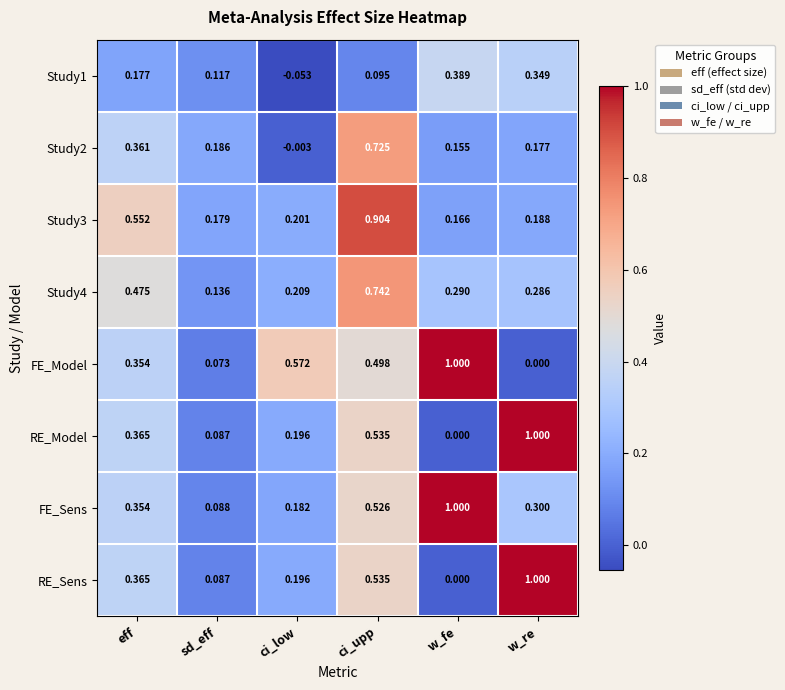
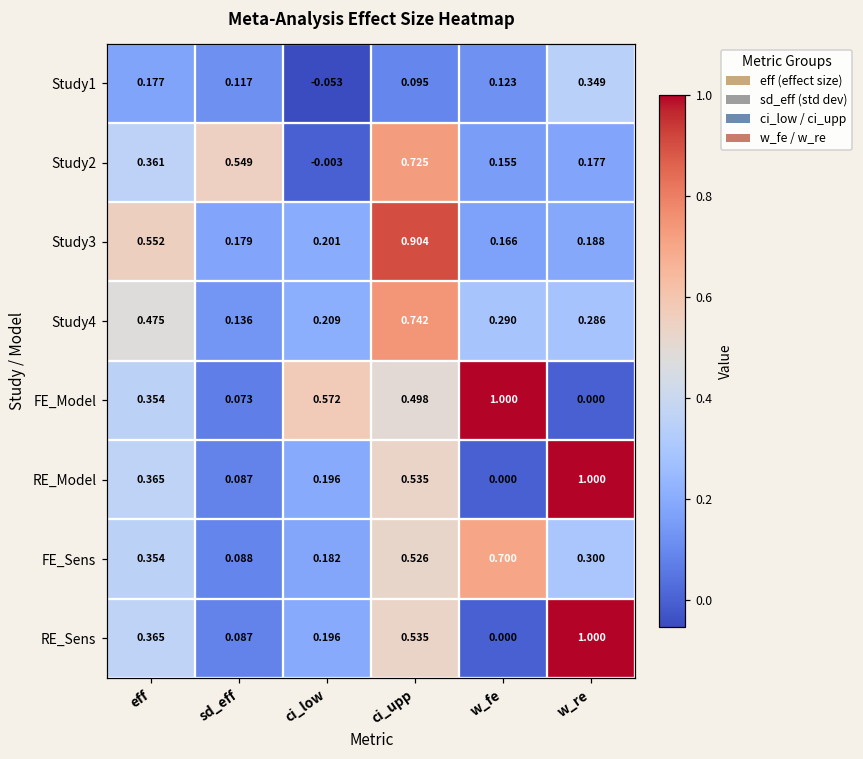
  {
    "Study1": {
      "eff": 0.177,
      "sd_eff": 0.117,
      "ci_low": -0.053,
      "ci_upp": 0.095,
-     "w_fe": 0.389,
+     "w_fe": 0.123,
      "w_re": 0.349
    },
    "Study2": {
      "eff": 0.361,
-     "sd_eff": 0.186,
+     "sd_eff": 0.549,
      "ci_low": -0.003,
      "ci_upp": 0.725,
      "w_fe": 0.155,
      "w_re": 0.177
    },
    "Study3": {
      "eff": 0.552,
      "sd_eff": 0.179,
      "ci_low": 0.201,
      "ci_upp": 0.904,
      "w_fe": 0.166,
      "w_re": 0.188
    },
    "Study4": {
      "eff": 0.475,
      "sd_eff": 0.136,
      "ci_low": 0.209,
      "ci_upp": 0.742,
      "w_fe": 0.290,
      "w_re": 0.286
    },
    "FE_Model": {
      "eff": 0.354,
      "sd_eff": 0.073,
      "ci_low": 0.572,
      "ci_upp": 0.498,
      "w_fe": 1.000,
      "w_re": 0.000
    },
    "RE_Model": {
      "eff": 0.365,
      "sd_eff": 0.087,
      "ci_low": 0.196,
      "ci_upp": 0.535,
      "w_fe": 0.000,
      "w_re": 1.000
    },
    "FE_Sens": {
      "eff": 0.354,
      "sd_eff": 0.088,
      "ci_low": 0.182,
      "ci_upp": 0.526,
-     "w_fe": 1.000,
+     "w_fe": 0.700,
      "w_re": 0.300
    },
    "RE_Sens": {
      "eff": 0.365,
      "sd_eff": 0.087,
      "ci_low": 0.196,
      "ci_upp": 0.535,
      "w_fe": 0.000,
      "w_re": 1.000
    }
  }
